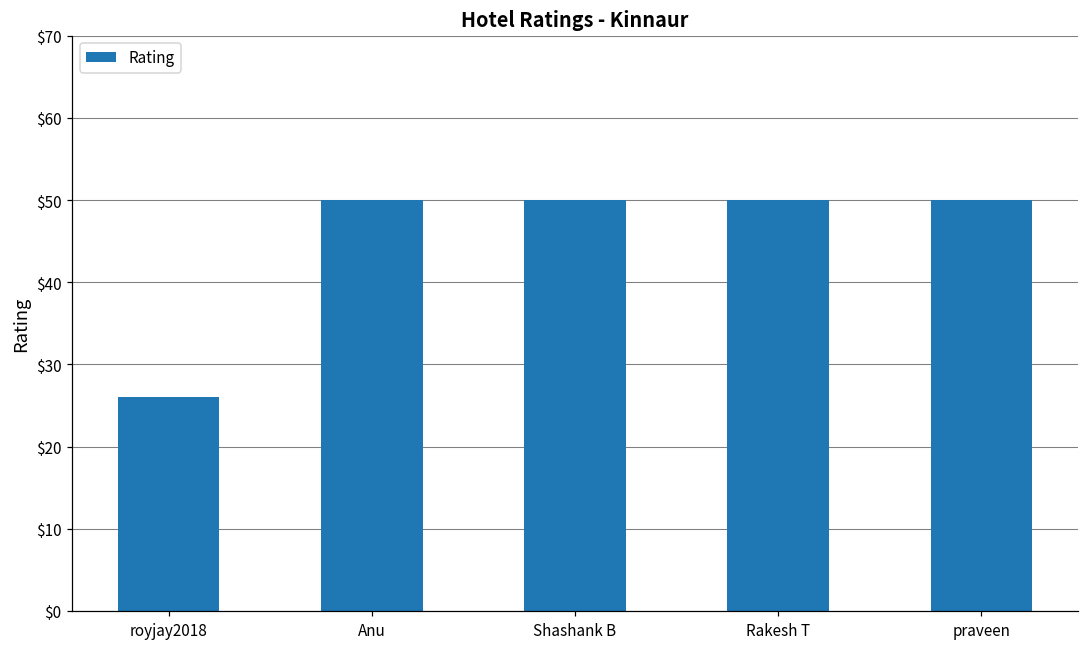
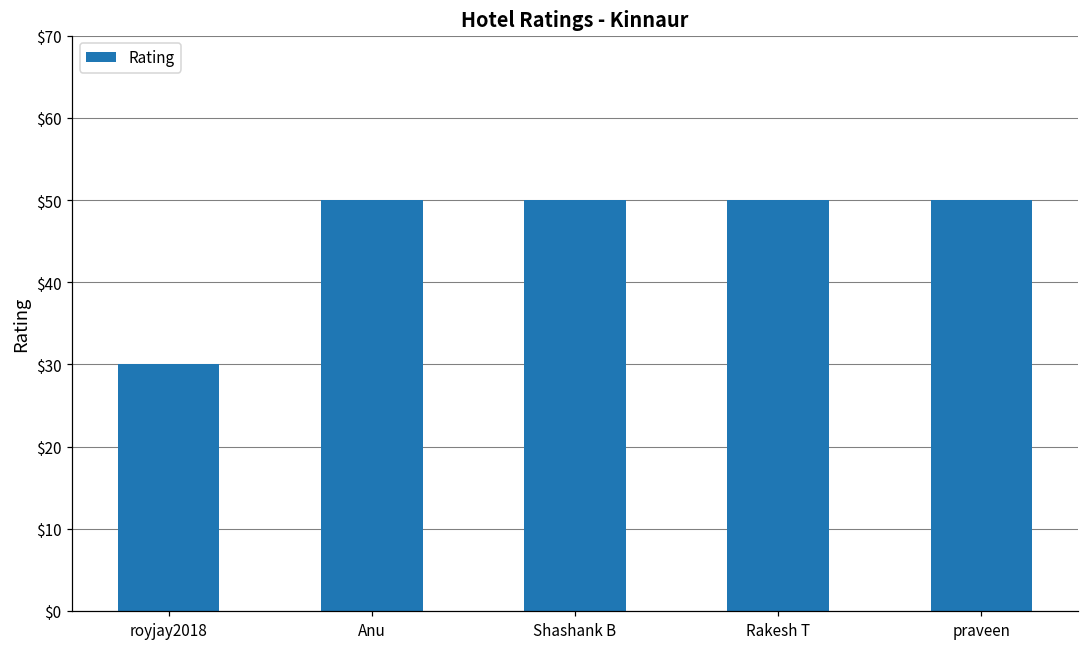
  {
-   "royjay2018": "$26",
+   "royjay2018": "$30",
    "Anu": "$50",
    "Shashank B": "$50",
    "Rakesh T": "$50",
    "praveen": "$50"
  }
